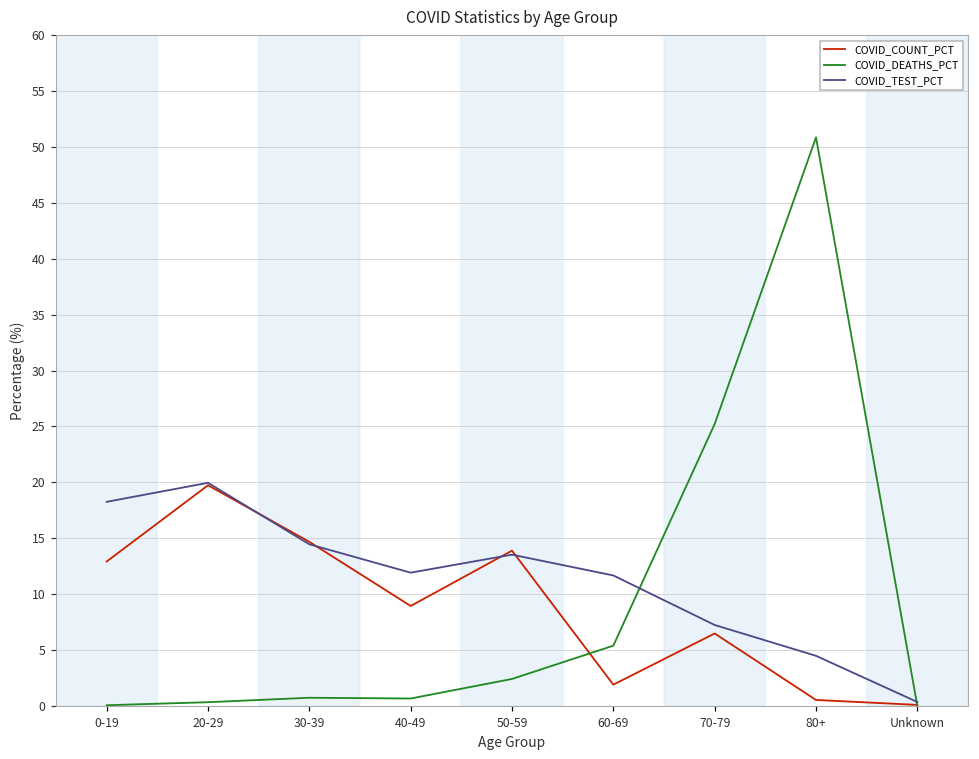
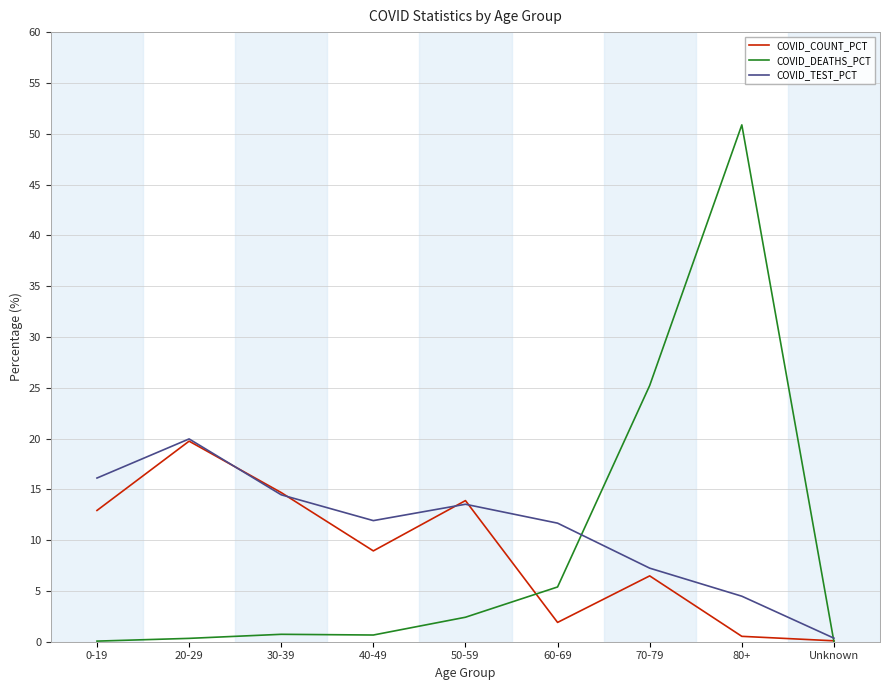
  {
    "COVID_COUNT_PCT": {
      "0-19": 12.9,
      "40-49": 8.9,
      "50-59": 13.9,
      "60-69": 1.9,
      "70-79": 6.5,
      "80+": 0.5
    },
    "COVID_DEATHS_PCT": {
      "0-19": 0.1,
      "20-29": 0.3,
      "30-39": 0.7,
      "40-49": 0.7,
      "50-59": 2.4,
      "60-69": 5.4,
      "70-79": 25.2,
      "80+": 50.9
    },
    "COVID_TEST_PCT": {
-     "0-19": 18.3,
+     "0-19": 16.1,
      "40-49": 11.9,
      "50-59": 13.5,
      "60-69": 11.7,
      "70-79": 7.2,
      "80+": 4.5,
      "Unknown": 0.4
    }
  }
